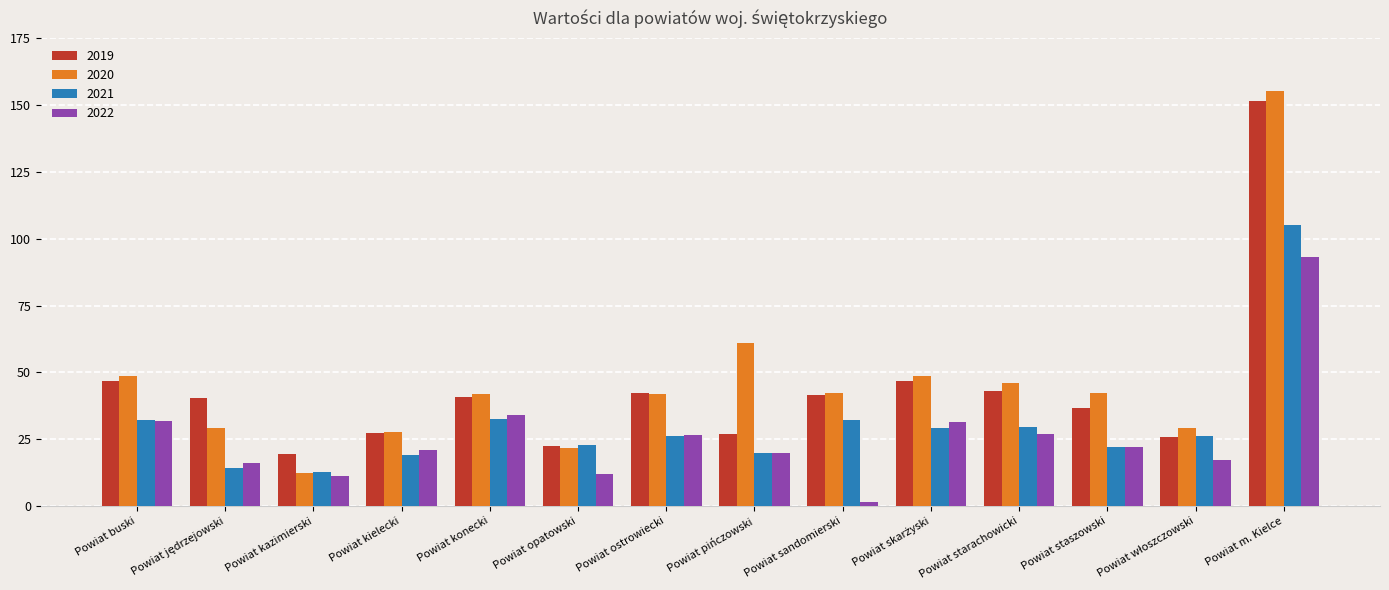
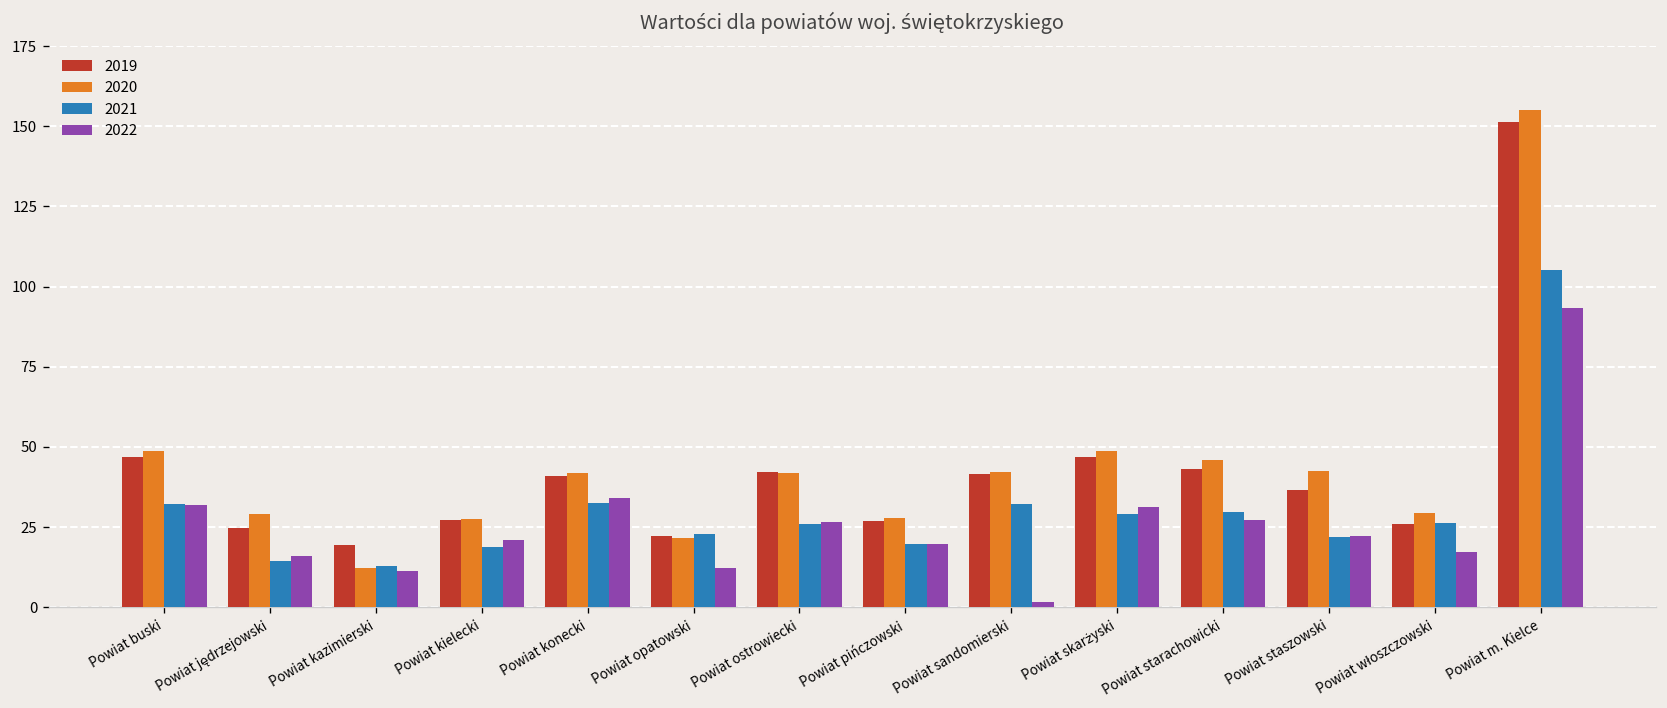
  {
    "2019": {
      "Powiat buski": 47,
-     "Powiat jędrzejowski": 40,
+     "Powiat jędrzejowski": 25,
      "Powiat kazimierski": 19,
      "Powiat kielecki": 27,
      "Powiat konecki": 41,
      "Powiat opatowski": 22,
      "Powiat ostrowiecki": 42,
      "Powiat pińczowski": 27,
      "Powiat sandomierski": 42,
      "Powiat skarżyski": 47,
      "Powiat starachowicki": 43,
      "Powiat staszowski": 37,
      "Powiat włoszczowski": 26,
      "Powiat m. Kielce": 151
    },
    "2020": {
      "Powiat buski": 49,
      "Powiat jędrzejowski": 29,
      "Powiat kazimierski": 12,
      "Powiat kielecki": 28,
      "Powiat konecki": 42,
      "Powiat opatowski": 22,
      "Powiat ostrowiecki": 42,
-     "Powiat pińczowski": 61,
+     "Powiat pińczowski": 28,
      "Powiat sandomierski": 42,
      "Powiat skarżyski": 49,
      "Powiat starachowicki": 46,
      "Powiat staszowski": 42,
      "Powiat włoszczowski": 29,
      "Powiat m. Kielce": 155
    },
    "2021": {
      "Powiat buski": 32,
      "Powiat jędrzejowski": 14,
      "Powiat kazimierski": 13,
      "Powiat kielecki": 19,
      "Powiat konecki": 33,
      "Powiat opatowski": 23,
      "Powiat ostrowiecki": 26,
      "Powiat pińczowski": 20,
      "Powiat sandomierski": 32,
      "Powiat skarżyski": 29,
      "Powiat starachowicki": 30,
      "Powiat staszowski": 22,
      "Powiat włoszczowski": 26,
      "Powiat m. Kielce": 105
    },
    "2022": {
      "Powiat buski": 32,
      "Powiat jędrzejowski": 16,
      "Powiat kazimierski": 11,
      "Powiat kielecki": 21,
      "Powiat konecki": 34,
      "Powiat opatowski": 12,
      "Powiat ostrowiecki": 27,
      "Powiat pińczowski": 20,
      "Powiat sandomierski": 2,
      "Powiat skarżyski": 31,
      "Powiat starachowicki": 27,
      "Powiat staszowski": 22,
      "Powiat włoszczowski": 17,
      "Powiat m. Kielce": 93
    }
  }
